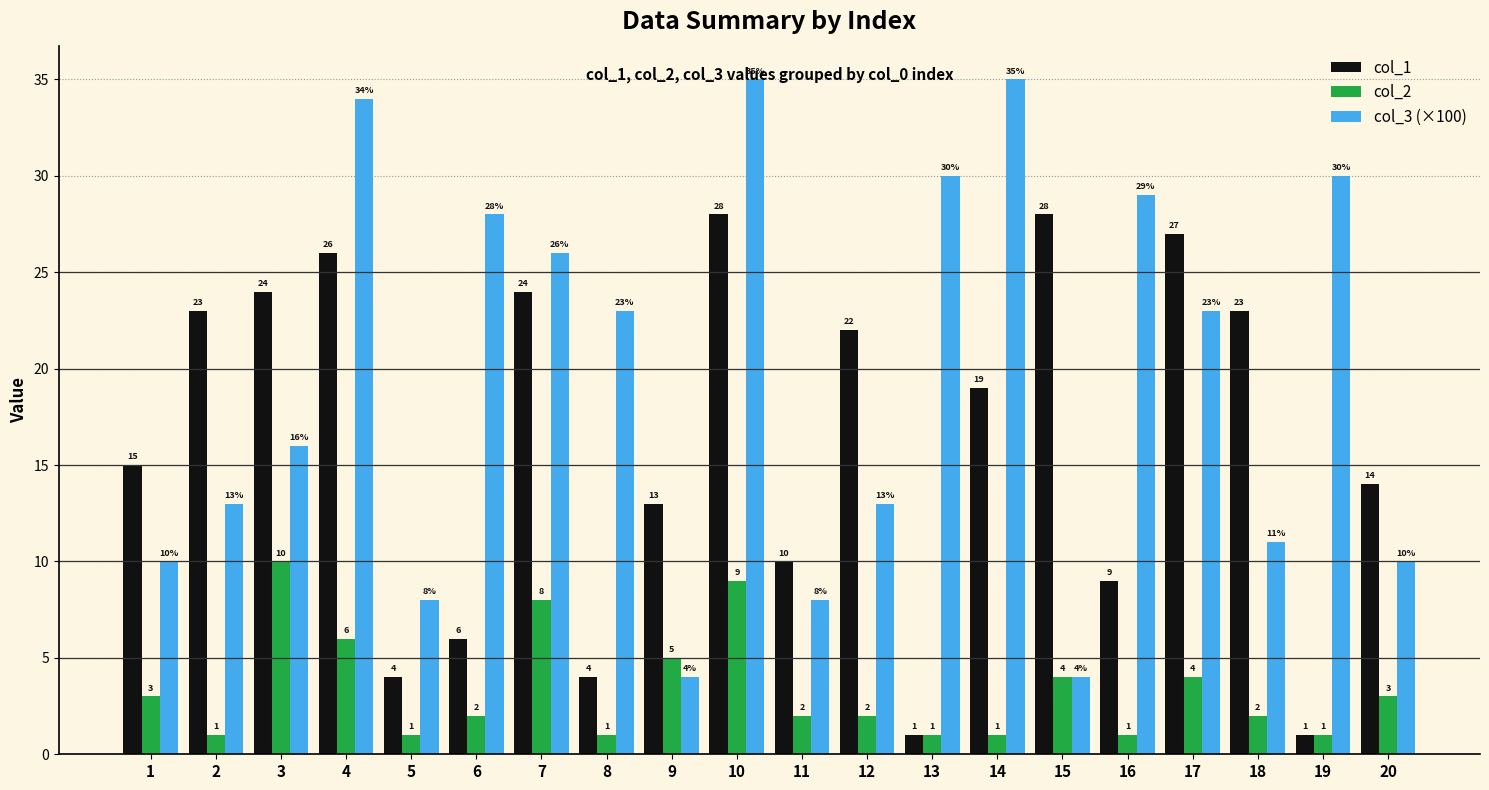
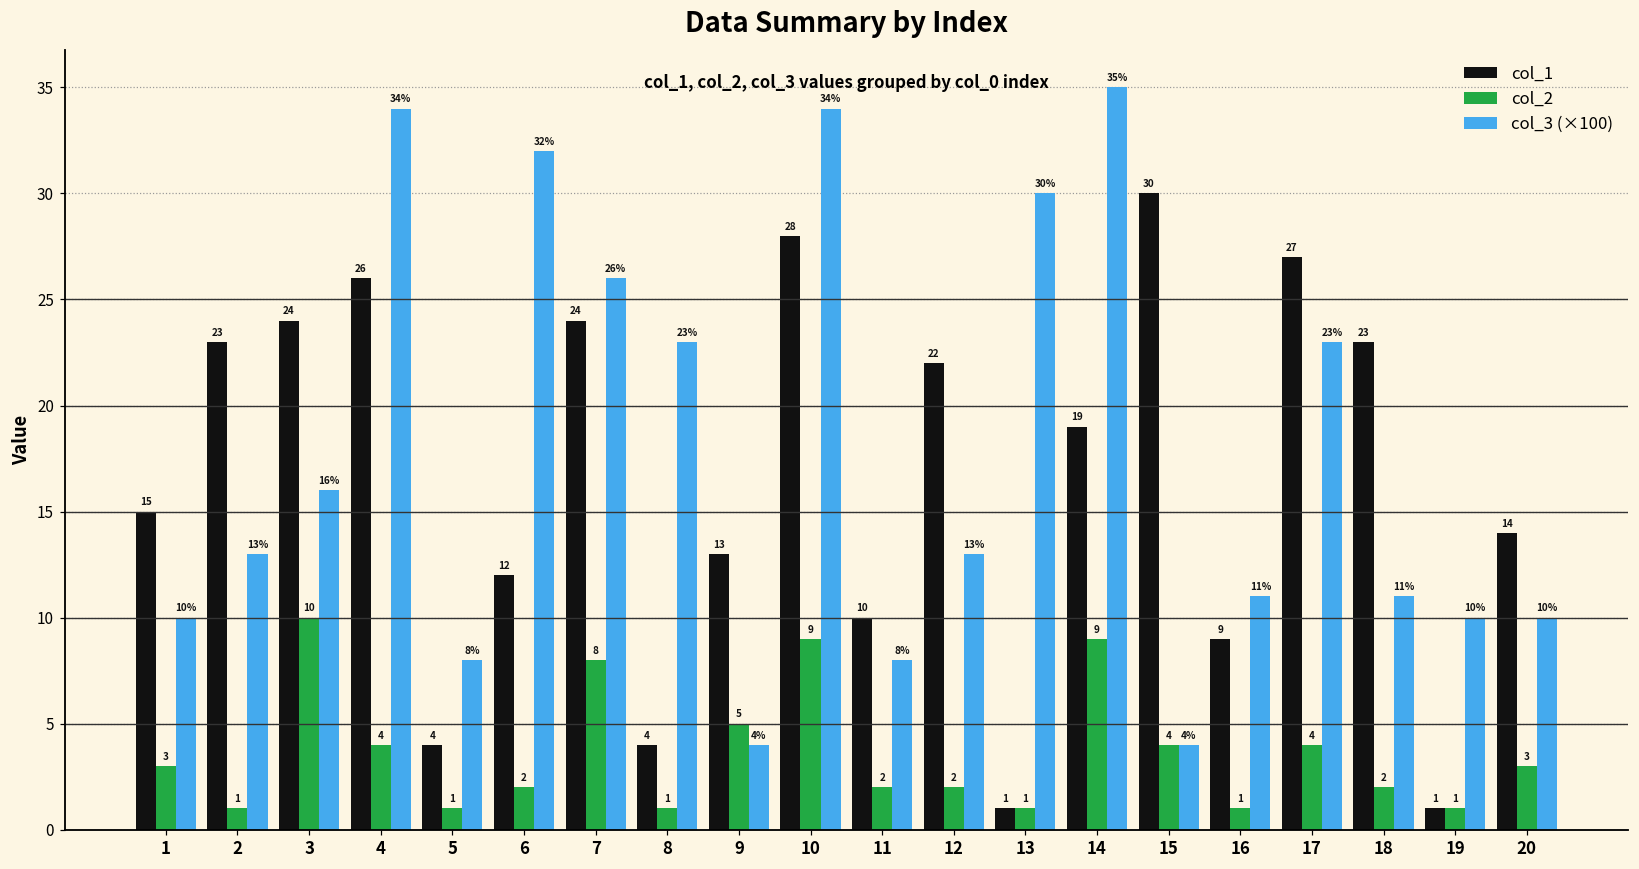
  {
    "col_1": {
      "1": "15",
      "2": "23",
      "3": "24",
      "4": "26",
      "5": "4",
-     "6": "6",
+     "6": "12",
      "7": "24",
      "8": "4",
      "9": "13",
      "10": "28",
      "11": "10",
      "12": "22",
      "13": "1",
      "14": "19",
-     "15": "28",
+     "15": "30",
      "16": "9",
      "17": "27",
      "18": "23",
      "19": "1",
      "20": "14"
    },
    "col_2": {
      "1": "3",
      "2": "1",
      "3": "10",
-     "4": "6",
+     "4": "4",
      "5": "1",
      "6": "2",
      "7": "8",
      "8": "1",
      "9": "5",
      "10": "9",
      "11": "2",
      "12": "2",
      "13": "1",
-     "14": "1",
+     "14": "9",
      "15": "4",
      "16": "1",
      "17": "4",
      "18": "2",
      "19": "1",
      "20": "3"
    },
    "col_3 (×100)": {
      "1": "10%",
      "2": "13%",
      "3": "16%",
      "4": "34%",
      "5": "8%",
-     "6": "28%",
+     "6": "32%",
      "7": "26%",
      "8": "23%",
      "9": "4%",
-     "10": "35%",
+     "10": "34%",
      "11": "8%",
      "12": "13%",
      "13": "30%",
      "14": "35%",
      "15": "4%",
-     "16": "29%",
+     "16": "11%",
      "17": "23%",
      "18": "11%",
-     "19": "30%",
+     "19": "10%",
      "20": "10%"
    }
  }
